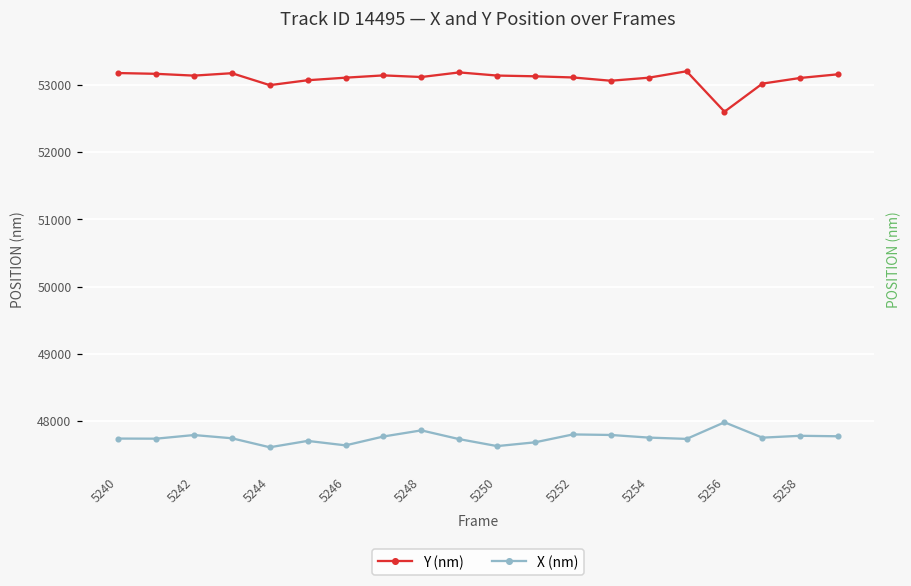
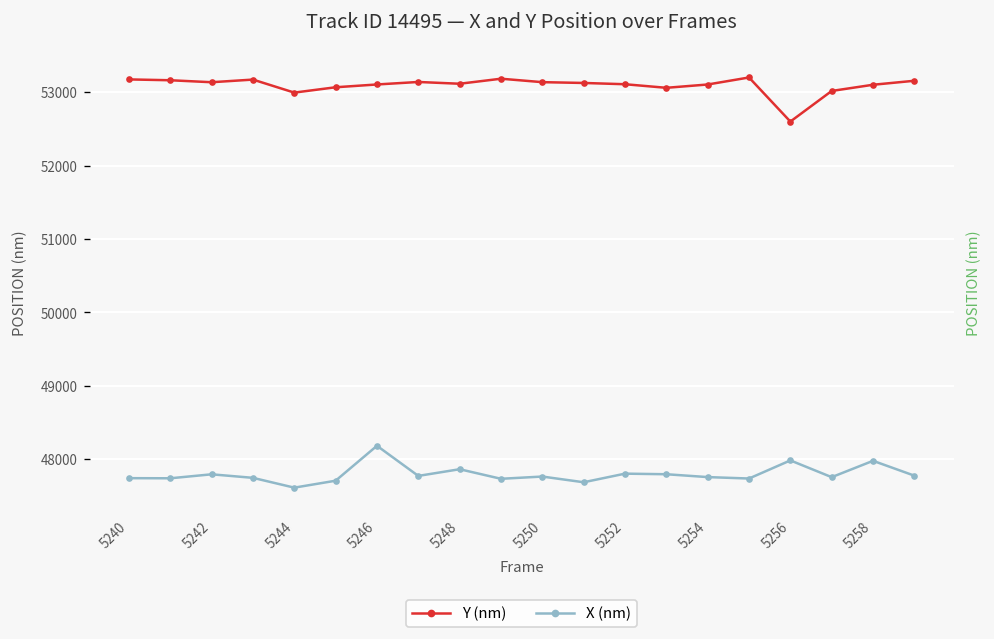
  {
    "Y (nm)": {
      "5240": 53200,
      "5242": 53100,
      "5244": 53000,
      "5246": 53100,
      "5248": 53100,
      "5250": 53100,
      "5252": 53100,
      "5254": 53100,
      "5256": 52600,
      "5258": 53100
    },
    "X (nm)": {
      "5240": 47700,
      "5242": 47800,
      "5244": 47600,
-     "5246": 47600,
+     "5246": 48200,
      "5248": 47900,
-     "5250": 47600,
+     "5250": 47800,
      "5252": 47800,
      "5254": 47800,
      "5256": 48000,
-     "5258": 47800
+     "5258": 48000
    }
  }
